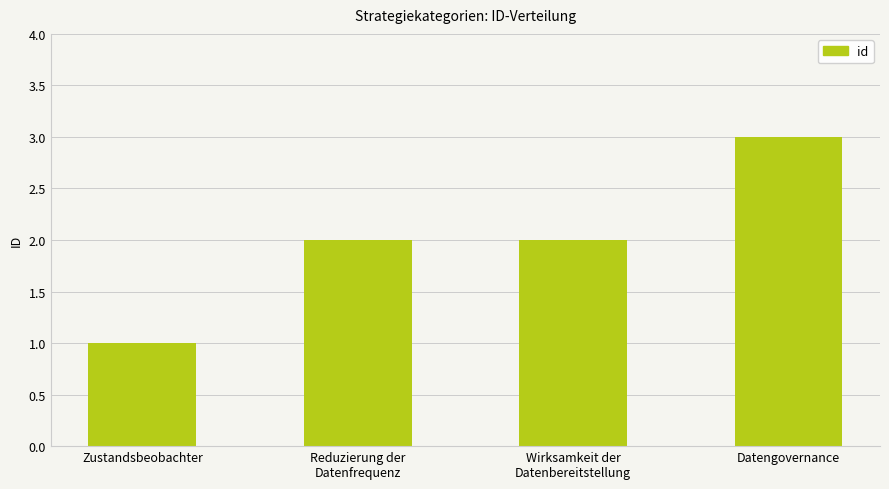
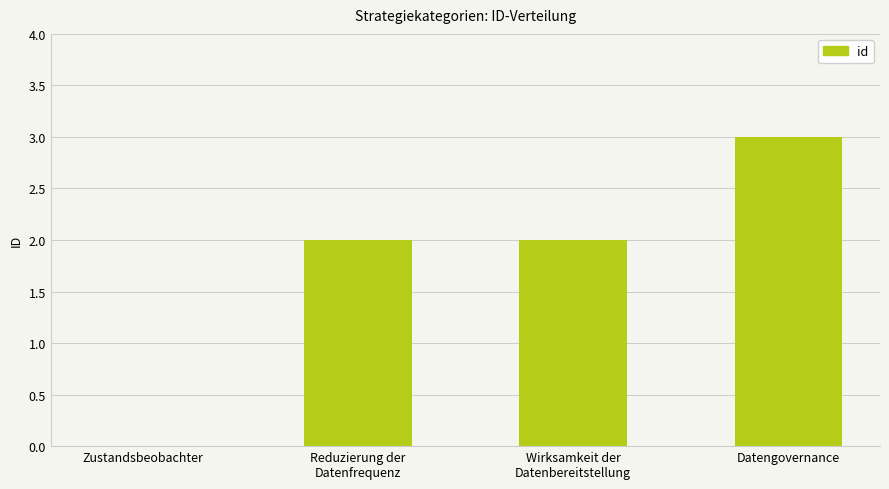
  {
-   "Zustandsbeobachter": 1,
+   "Zustandsbeobachter": 0,
    "Reduzierung der Datenfrequenz": 2,
    "Wirksamkeit der Datenbereitstellung": 2,
    "Datengovernance": 3
  }
